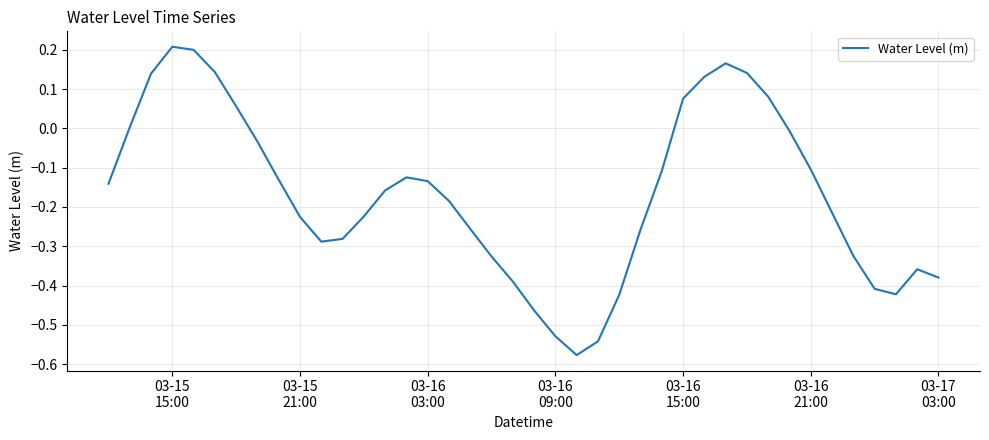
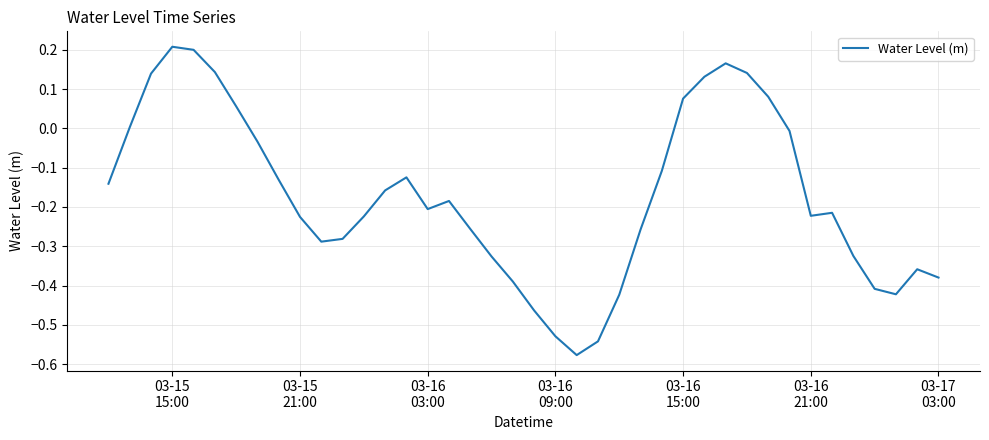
  {
    "03-15 15:00": 0.21,
    "03-15 21:00": -0.23,
-   "03-16 03:00": -0.13,
+   "03-16 03:00": -0.21,
    "03-16 09:00": -0.53,
    "03-16 15:00": 0.08,
-   "03-16 21:00": -0.10,
+   "03-16 21:00": -0.22,
    "03-17 03:00": -0.38
  }
